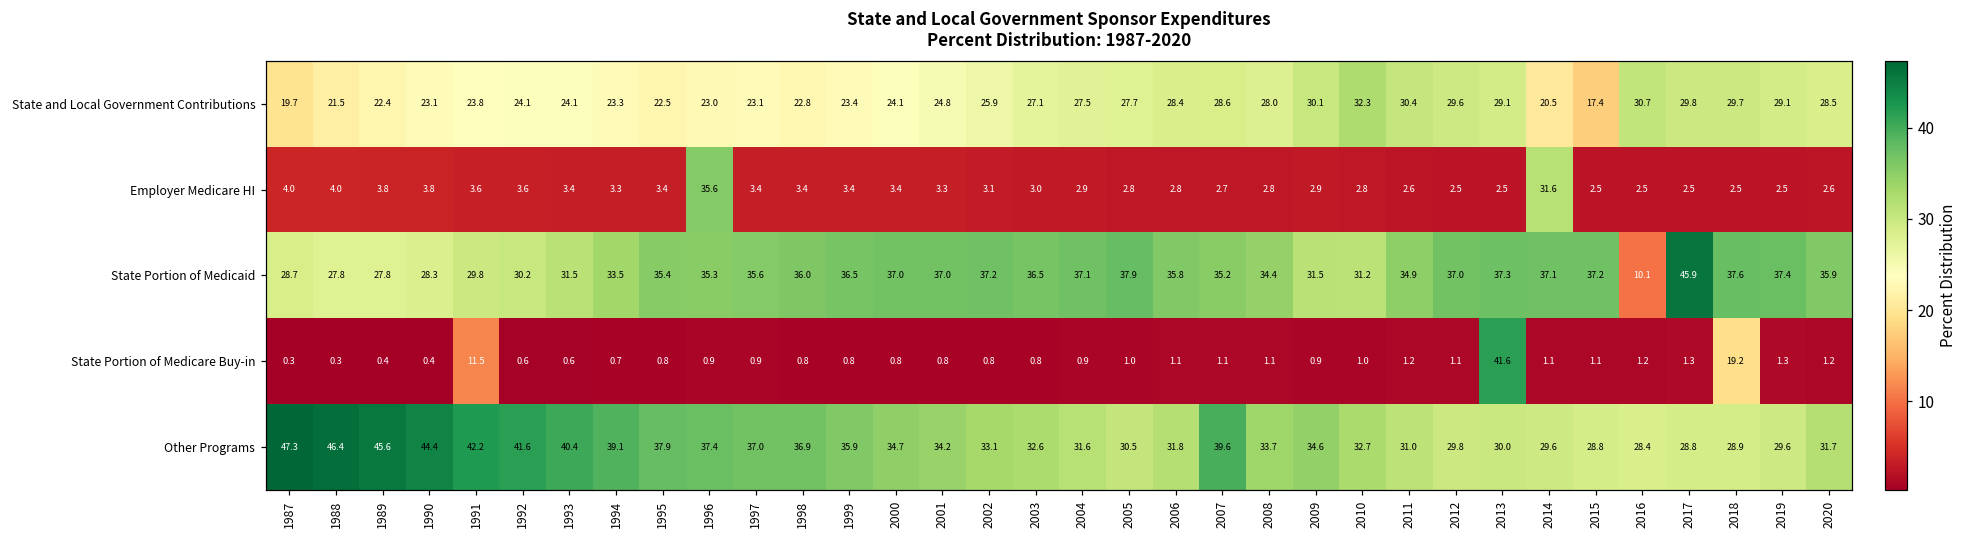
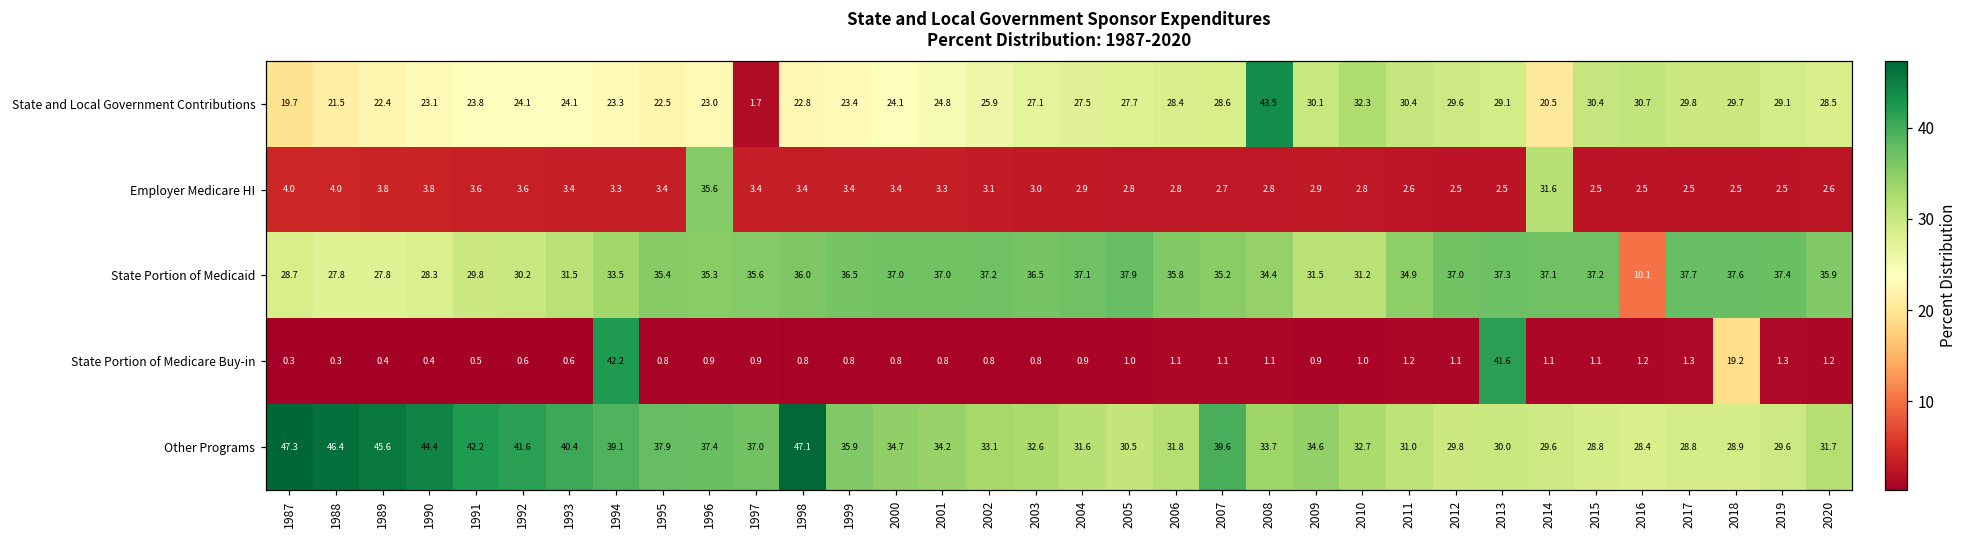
  {
    "State and Local Government Contributions": {
      "1987": 19.7,
      "1988": 21.5,
      "1989": 22.4,
      "1990": 23.1,
      "1991": 23.8,
      "1992": 24.1,
      "1993": 24.1,
      "1994": 23.3,
      "1995": 22.5,
      "1996": 23.0,
-     "1997": 23.1,
+     "1997": 1.7,
      "1998": 22.8,
      "1999": 23.4,
      "2000": 24.1,
      "2001": 24.8,
      "2002": 25.9,
      "2003": 27.1,
      "2004": 27.5,
      "2005": 27.7,
      "2006": 28.4,
      "2007": 28.6,
-     "2008": 28.0,
+     "2008": 43.5,
      "2009": 30.1,
      "2010": 32.3,
      "2011": 30.4,
      "2012": 29.6,
      "2013": 29.1,
      "2014": 20.5,
-     "2015": 17.4,
+     "2015": 30.4,
      "2016": 30.7,
      "2017": 29.8,
      "2018": 29.7,
      "2019": 29.1,
      "2020": 28.5
    },
    "Employer Medicare HI": {
      "1987": 4.0,
      "1988": 4.0,
      "1989": 3.8,
      "1990": 3.8,
      "1991": 3.6,
      "1992": 3.6,
      "1993": 3.4,
      "1994": 3.3,
      "1995": 3.4,
      "1996": 35.6,
      "1997": 3.4,
      "1998": 3.4,
      "1999": 3.4,
      "2000": 3.4,
      "2001": 3.3,
      "2002": 3.1,
      "2003": 3.0,
      "2004": 2.9,
      "2005": 2.8,
      "2006": 2.8,
      "2007": 2.7,
      "2008": 2.8,
      "2009": 2.9,
      "2010": 2.8,
      "2011": 2.6,
      "2012": 2.5,
      "2013": 2.5,
      "2014": 31.6,
      "2015": 2.5,
      "2016": 2.5,
      "2017": 2.5,
      "2018": 2.5,
      "2019": 2.5,
      "2020": 2.6
    },
    "State Portion of Medicaid": {
      "1987": 28.7,
      "1988": 27.8,
      "1989": 27.8,
      "1990": 28.3,
      "1991": 29.8,
      "1992": 30.2,
      "1993": 31.5,
      "1994": 33.5,
      "1995": 35.4,
      "1996": 35.3,
      "1997": 35.6,
      "1998": 36.0,
      "1999": 36.5,
      "2000": 37.0,
      "2001": 37.0,
      "2002": 37.2,
      "2003": 36.5,
      "2004": 37.1,
      "2005": 37.9,
      "2006": 35.8,
      "2007": 35.2,
      "2008": 34.4,
      "2009": 31.5,
      "2010": 31.2,
      "2011": 34.9,
      "2012": 37.0,
      "2013": 37.3,
      "2014": 37.1,
      "2015": 37.2,
      "2016": 10.1,
-     "2017": 45.9,
+     "2017": 37.7,
      "2018": 37.6,
      "2019": 37.4,
      "2020": 35.9
    },
    "State Portion of Medicare Buy-in": {
      "1987": 0.3,
      "1988": 0.3,
      "1989": 0.4,
      "1990": 0.4,
-     "1991": 11.5,
+     "1991": 0.5,
      "1992": 0.6,
      "1993": 0.6,
-     "1994": 0.7,
+     "1994": 42.2,
      "1995": 0.8,
      "1996": 0.9,
      "1997": 0.9,
      "1998": 0.8,
      "1999": 0.8,
      "2000": 0.8,
      "2001": 0.8,
      "2002": 0.8,
      "2003": 0.8,
      "2004": 0.9,
      "2005": 1.0,
      "2006": 1.1,
      "2007": 1.1,
      "2008": 1.1,
      "2009": 0.9,
      "2010": 1.0,
      "2011": 1.2,
      "2012": 1.1,
      "2013": 41.6,
      "2014": 1.1,
      "2015": 1.1,
      "2016": 1.2,
      "2017": 1.3,
      "2018": 19.2,
      "2019": 1.3,
      "2020": 1.2
    },
    "Other Programs": {
      "1987": 47.3,
      "1988": 46.4,
      "1989": 45.6,
      "1990": 44.4,
      "1991": 42.2,
      "1992": 41.6,
      "1993": 40.4,
      "1994": 39.1,
      "1995": 37.9,
      "1996": 37.4,
      "1997": 37.0,
-     "1998": 36.9,
+     "1998": 47.1,
      "1999": 35.9,
      "2000": 34.7,
      "2001": 34.2,
      "2002": 33.1,
      "2003": 32.6,
      "2004": 31.6,
      "2005": 30.5,
      "2006": 31.8,
      "2007": 39.6,
      "2008": 33.7,
      "2009": 34.6,
      "2010": 32.7,
      "2011": 31.0,
      "2012": 29.8,
      "2013": 30.0,
      "2014": 29.6,
      "2015": 28.8,
      "2016": 28.4,
      "2017": 28.8,
      "2018": 28.9,
      "2019": 29.6,
      "2020": 31.7
    }
  }
